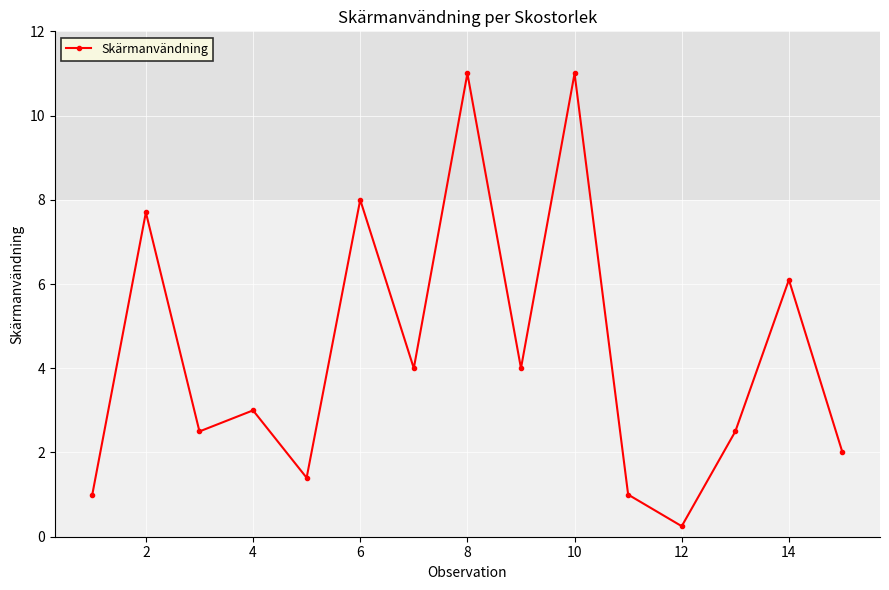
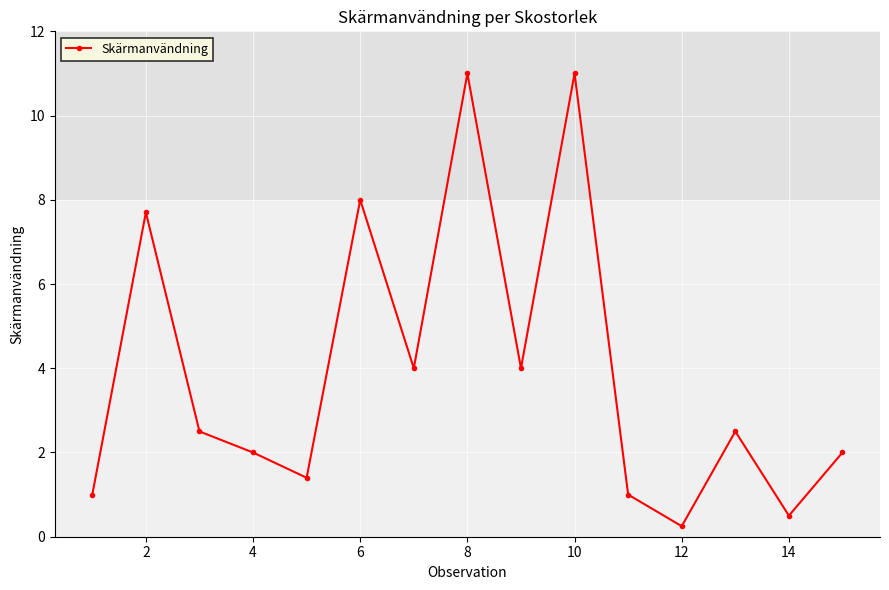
  {
    "2": 7.7,
-   "4": 3,
+   "4": 2,
    "6": 8.0,
    "8": 11.0,
    "10": 11.0,
    "12": 0.3,
-   "14": 6.1
+   "14": 0.5
  }
